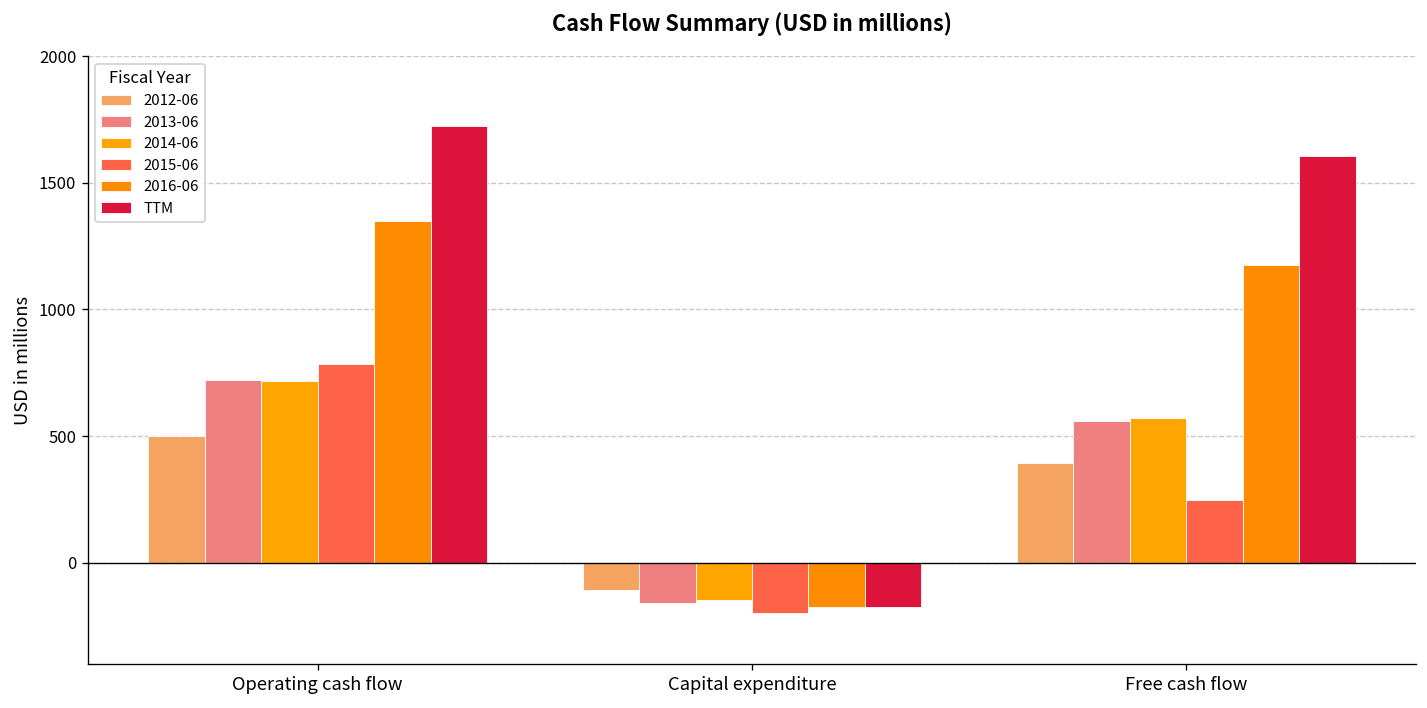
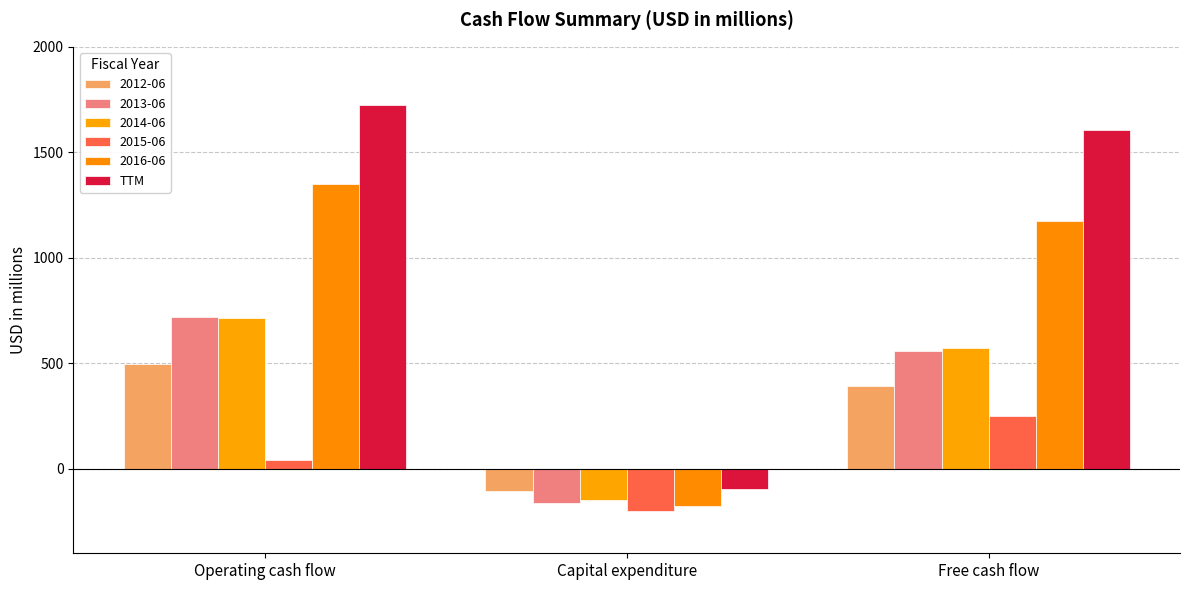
  {
    "2015-06": {
-     "Operating cash flow": 790,
+     "Operating cash flow": 40,
      "Capital expenditure": -200,
      "Free cash flow": 250
    },
    "TTM": {
      "Operating cash flow": 1720,
-     "Capital expenditure": -170,
+     "Capital expenditure": -100,
      "Free cash flow": 1610
    }
  }
